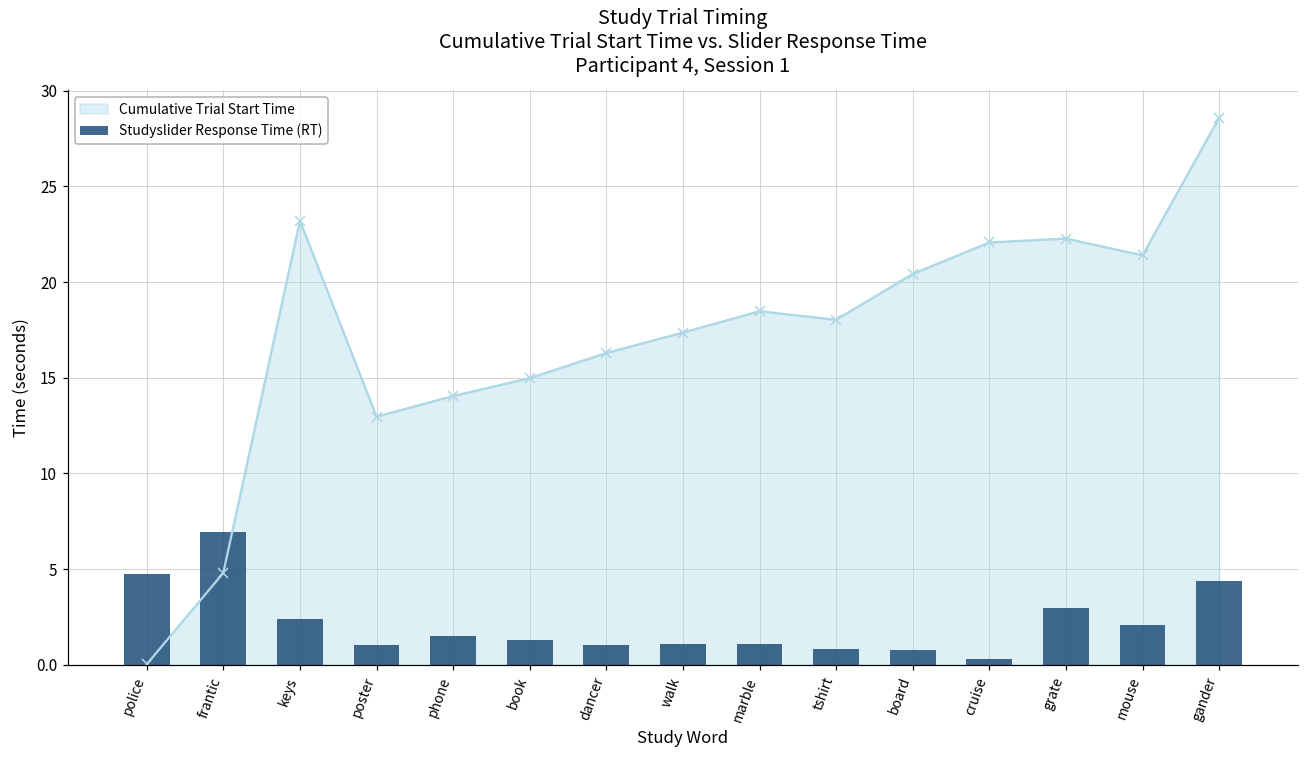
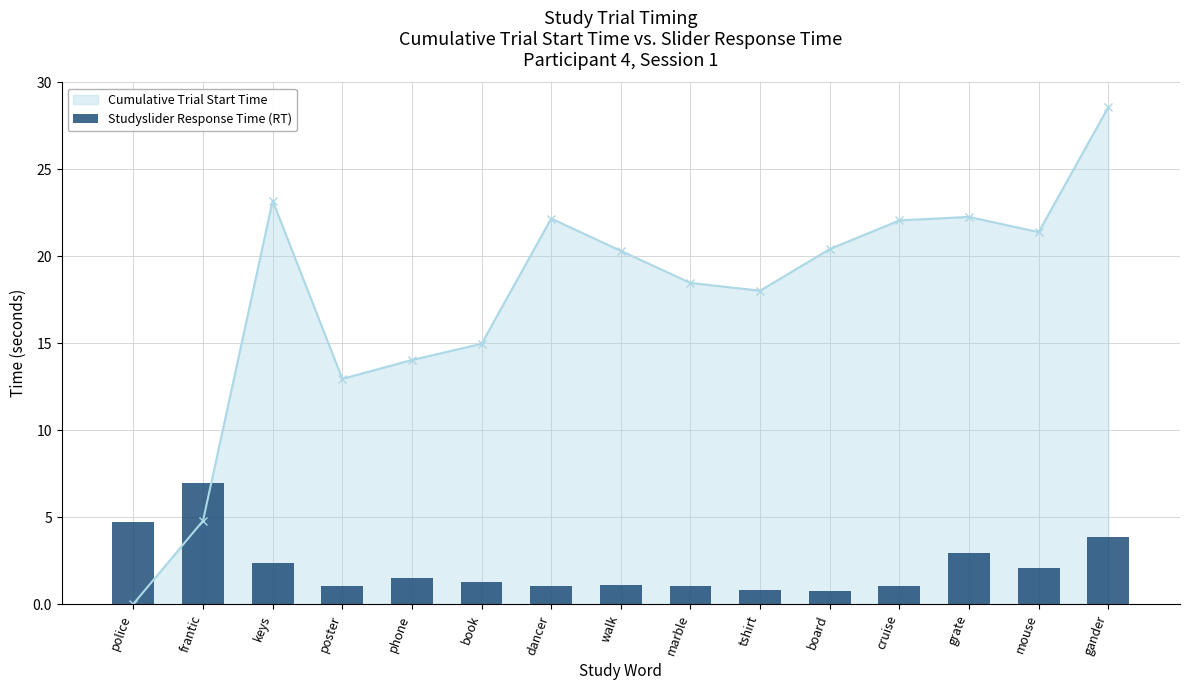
  {
    "Cumulative Trial Start Time": {
      "police": 0.0,
      "frantic": 4.8,
      "keys": 23.2,
      "poster": 13.0,
      "phone": 14.0,
      "book": 15.0,
-     "dancer": 16.3,
-     "walk": 17.4,
+     "dancer": 22.2,
+     "walk": 20.3,
      "marble": 18.5,
      "tshirt": 18.0,
      "board": 20.4,
      "cruise": 22.1,
      "grate": 22.3,
      "mouse": 21.4,
      "gander": 28.6
    },
    "Studyslider Response Time (RT)": {
      "police": 4.8,
      "frantic": 7.0,
      "keys": 2.4,
      "poster": 1.1,
      "phone": 1.5,
      "book": 1.3,
      "dancer": 1.0,
      "walk": 1.1,
      "marble": 1.1,
      "tshirt": 0.8,
      "board": 0.8,
-     "cruise": 0.3,
+     "cruise": 1.0,
      "grate": 3.0,
      "mouse": 2.1,
-     "gander": 4.4
+     "gander": 3.9
    }
  }
